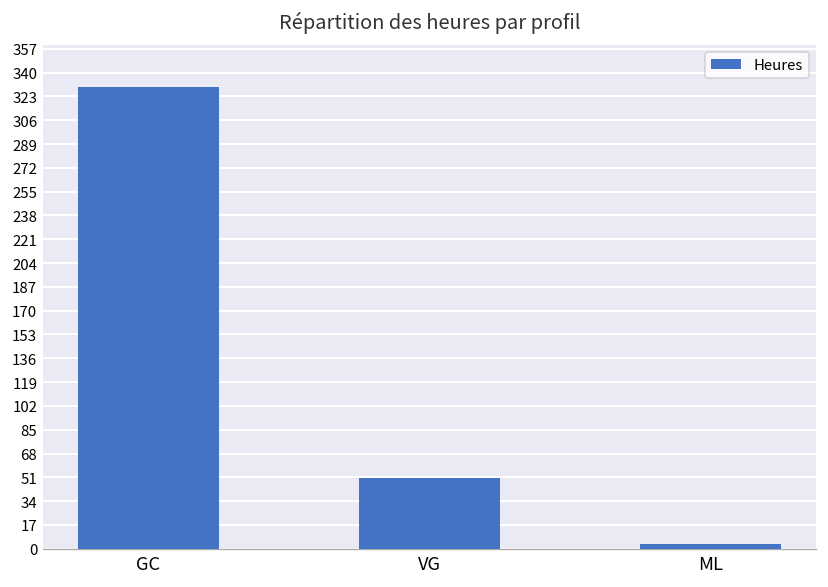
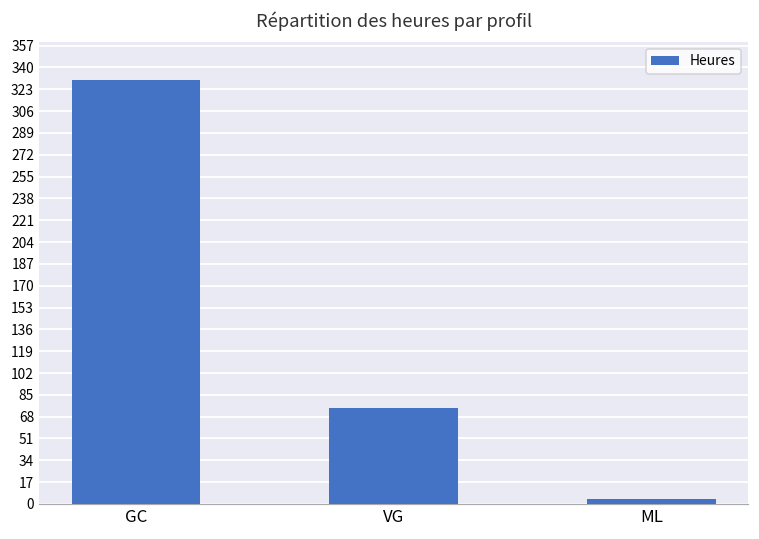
  {
    "GC": 330,
-   "VG": 51,
+   "VG": 75,
    "ML": 4
  }
